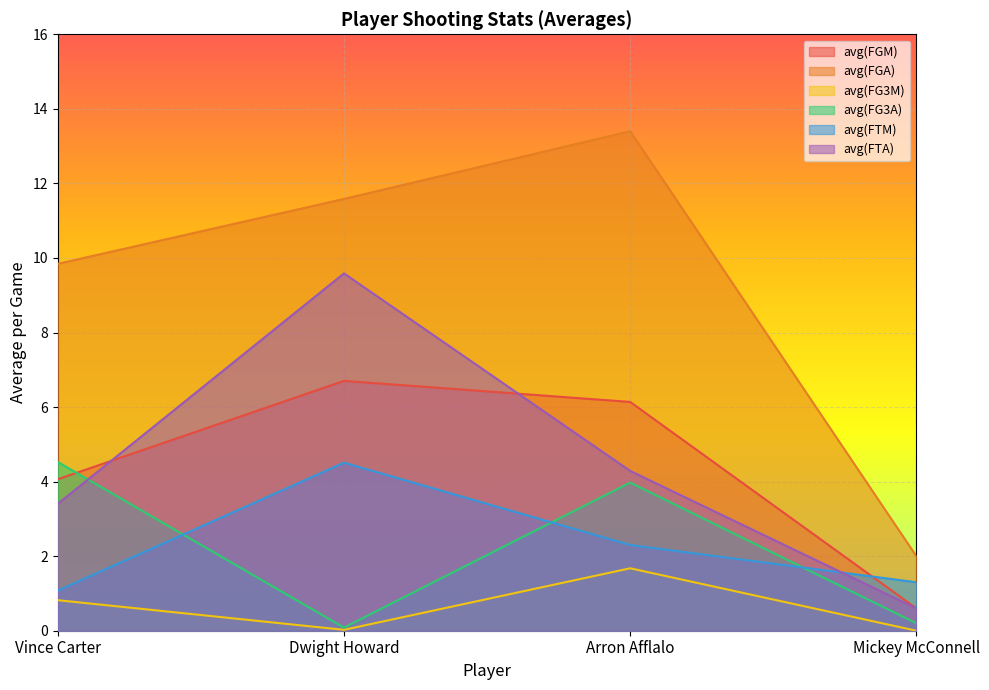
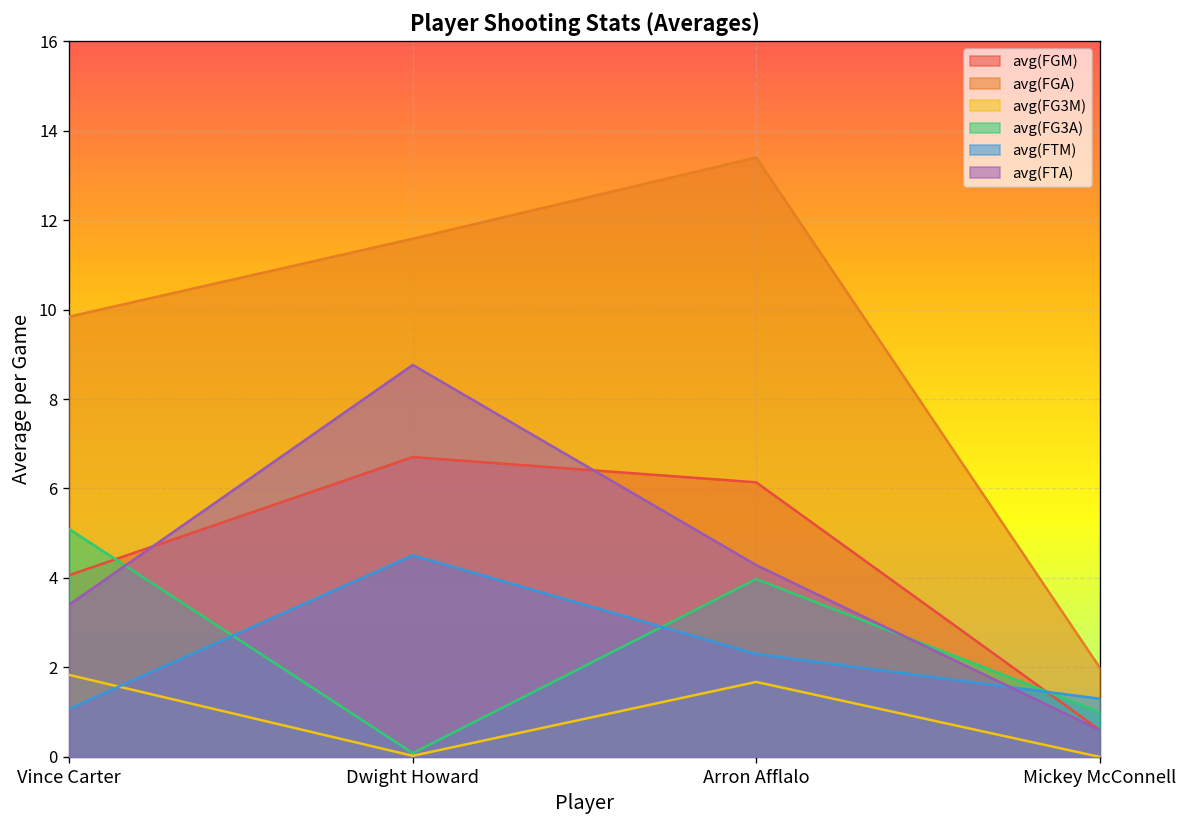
  {
    "avg(FG3M)": {
-     "Vince Carter": 0.8,
+     "Vince Carter": 1.8,
      "Arron Afflalo": 1.7,
      "Mickey McConnell": 0.0
    },
    "avg(FG3A)": {
-     "Vince Carter": 4.5,
+     "Vince Carter": 5.1,
      "Arron Afflalo": 4.0,
-     "Mickey McConnell": 0.2
+     "Mickey McConnell": 1.0
    },
    "avg(FTM)": {
      "Vince Carter": 1.1,
      "Dwight Howard": 4.5,
      "Arron Afflalo": 2.3,
      "Mickey McConnell": 1.3
    },
    "avg(FTA)": {
      "Vince Carter": 3.4,
-     "Dwight Howard": 9.6,
+     "Dwight Howard": 8.8,
      "Arron Afflalo": 4.3
    }
  }
